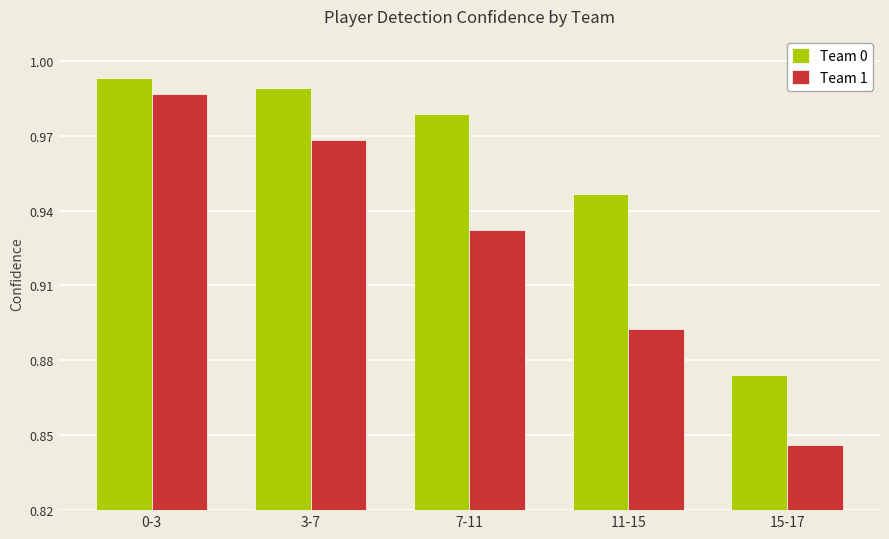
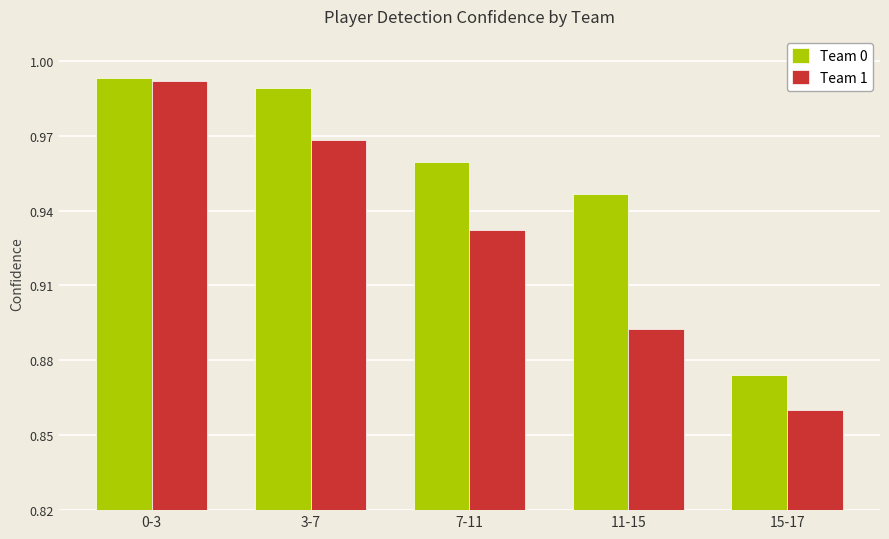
  {
    "Team 0": {
      "0-3": 0.993,
      "3-7": 0.989,
-     "7-11": 0.979,
+     "7-11": 0.960,
      "11-15": 0.946,
      "15-17": 0.874
    },
    "Team 1": {
-     "0-3": 0.987,
+     "0-3": 0.992,
      "3-7": 0.968,
      "7-11": 0.932,
      "11-15": 0.893,
-     "15-17": 0.846
+     "15-17": 0.860
    }
  }
